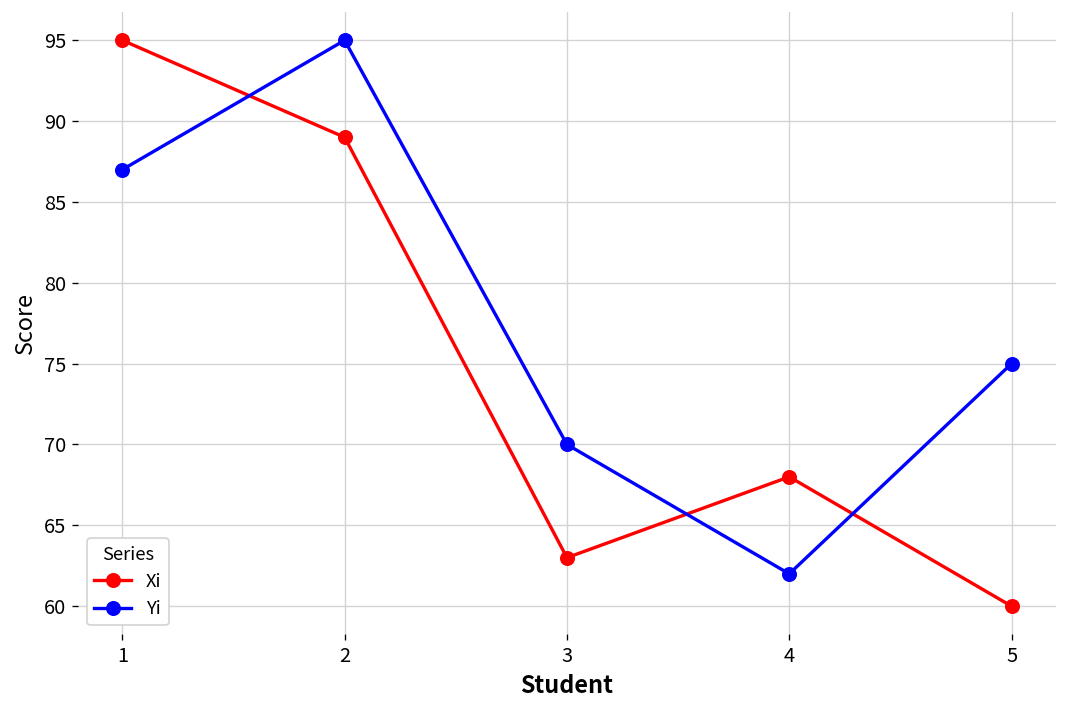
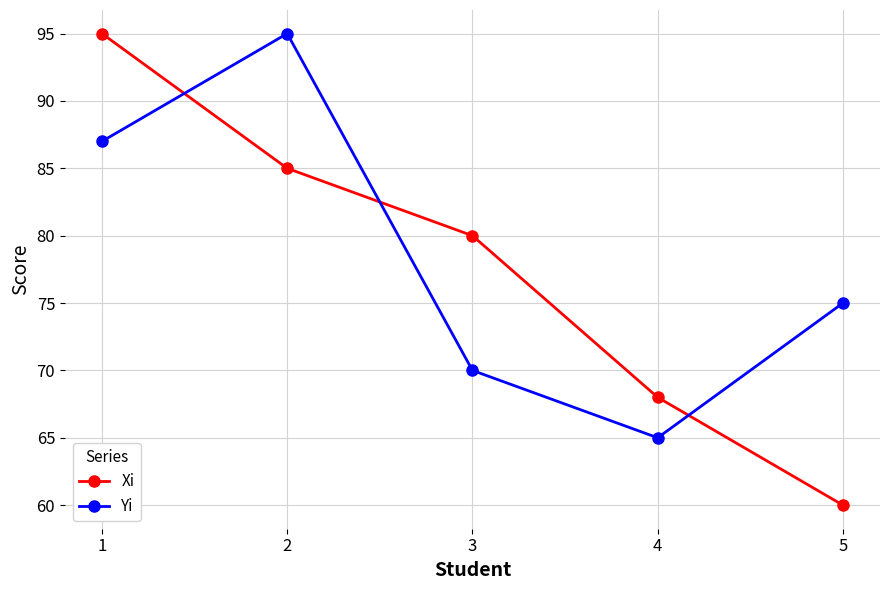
  {
    "Xi": {
      "1": 95,
-     "2": 89,
-     "3": 63,
+     "2": 85,
+     "3": 80,
      "4": 68,
      "5": 60
    },
    "Yi": {
      "1": 87,
      "2": 95,
      "3": 70,
-     "4": 62,
+     "4": 65,
      "5": 75
    }
  }
